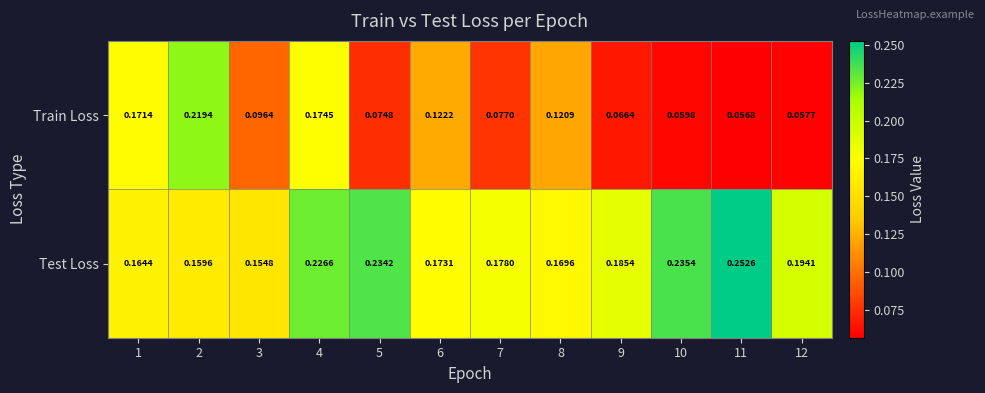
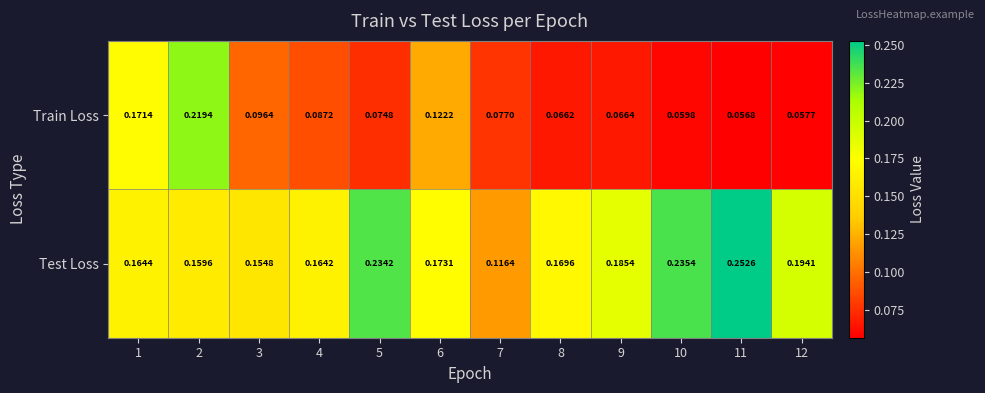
  {
    "Train Loss": {
      "1": 0.1714,
      "2": 0.2194,
      "3": 0.0964,
-     "4": 0.1745,
+     "4": 0.0872,
      "5": 0.0748,
      "6": 0.1222,
      "7": 0.0770,
-     "8": 0.1209,
+     "8": 0.0662,
      "9": 0.0664,
      "10": 0.0598,
      "11": 0.0568,
      "12": 0.0577
    },
    "Test Loss": {
      "1": 0.1644,
      "2": 0.1596,
      "3": 0.1548,
-     "4": 0.2266,
+     "4": 0.1642,
      "5": 0.2342,
      "6": 0.1731,
-     "7": 0.1780,
+     "7": 0.1164,
      "8": 0.1696,
      "9": 0.1854,
      "10": 0.2354,
      "11": 0.2526,
      "12": 0.1941
    }
  }
